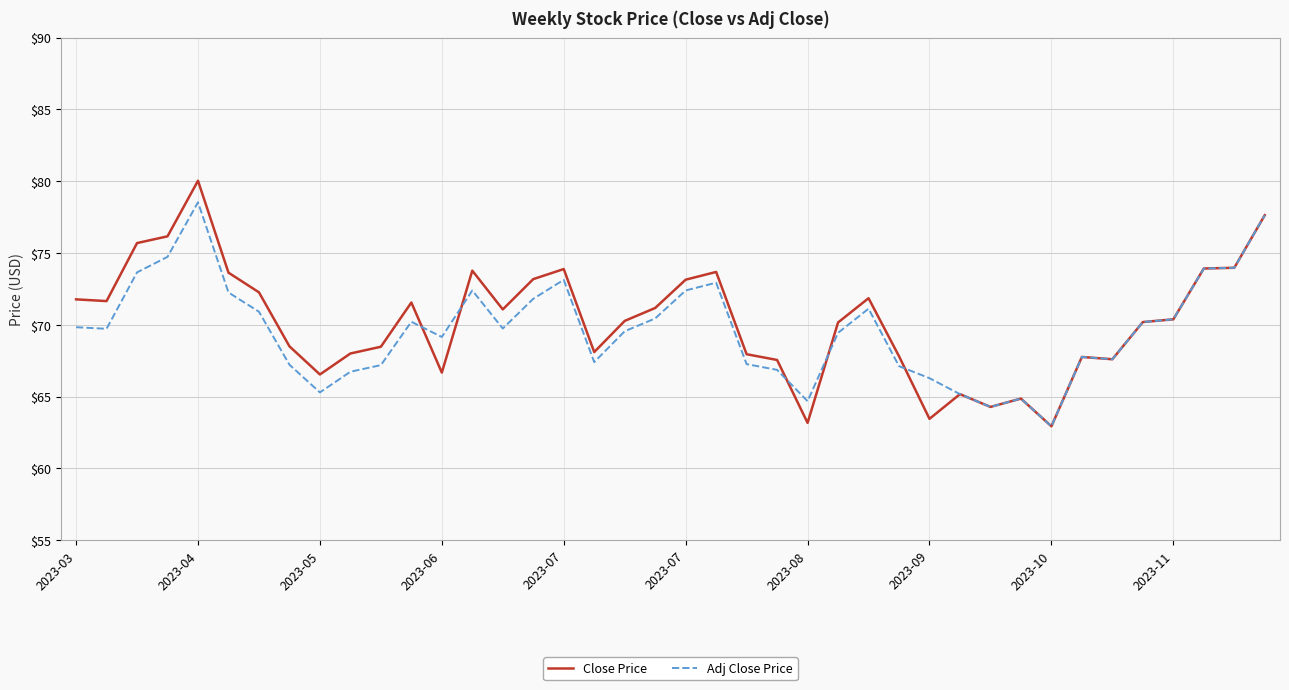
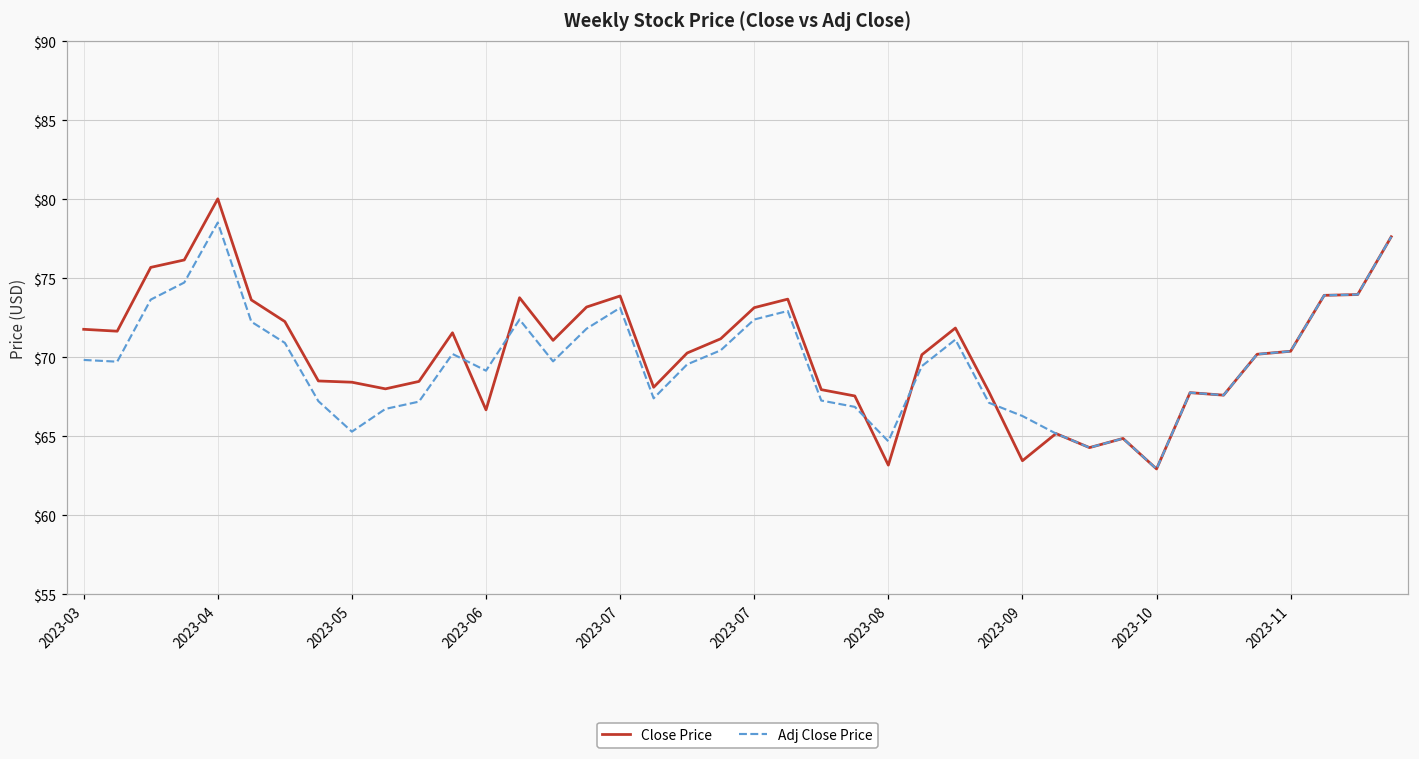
  {
    "Close Price": {
      "2023-03": "$71.8",
      "2023-04": "$80.0",
-     "2023-05": "$66.5",
+     "2023-05": "$68.4",
      "2023-06": "$66.7",
      "2023-08": "$63.2",
      "2023-09": "$63.5"
    },
    "Adj Close Price": {
      "2023-03": "$69.8",
      "2023-04": "$78.5",
      "2023-05": "$65.3",
      "2023-06": "$69.2",
      "2023-08": "$64.7",
      "2023-09": "$66.3"
    }
  }
